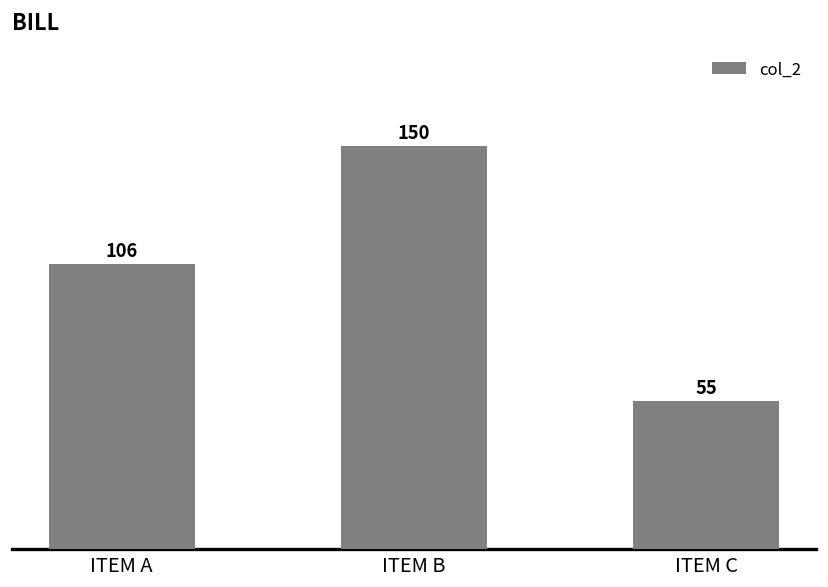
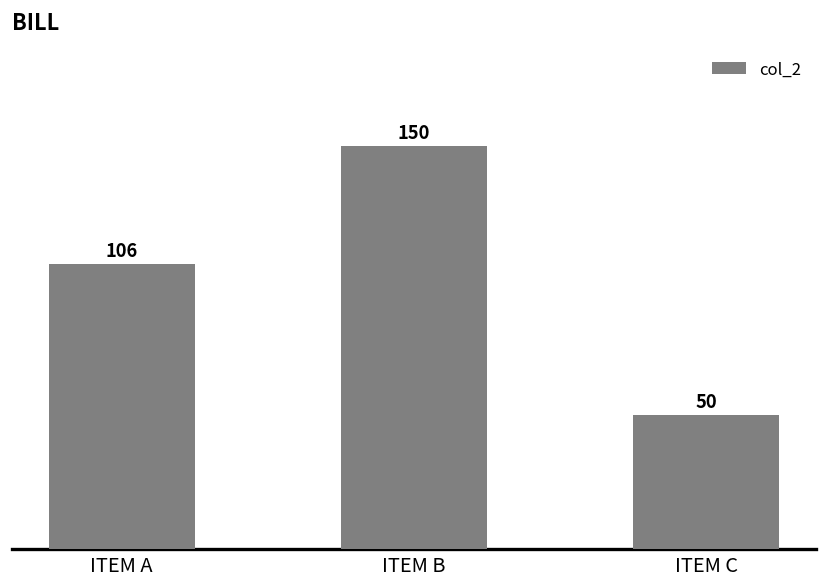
  {
    "ITEM A": 106,
    "ITEM B": 150,
-   "ITEM C": 55
+   "ITEM C": 50
  }
